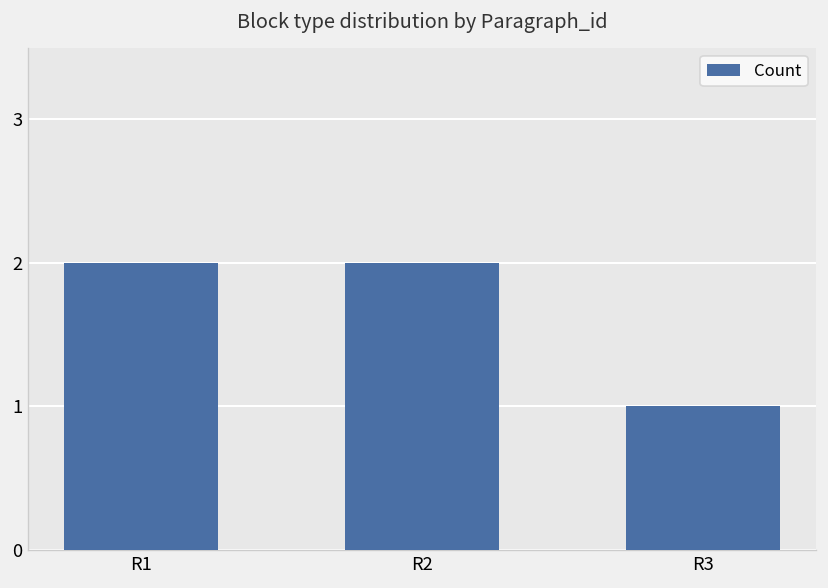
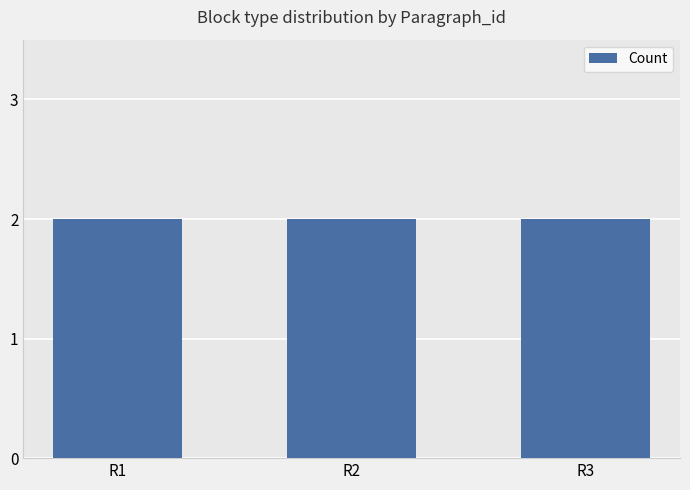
  {
    "R1": 2,
    "R2": 2,
-   "R3": 1
+   "R3": 2
  }
